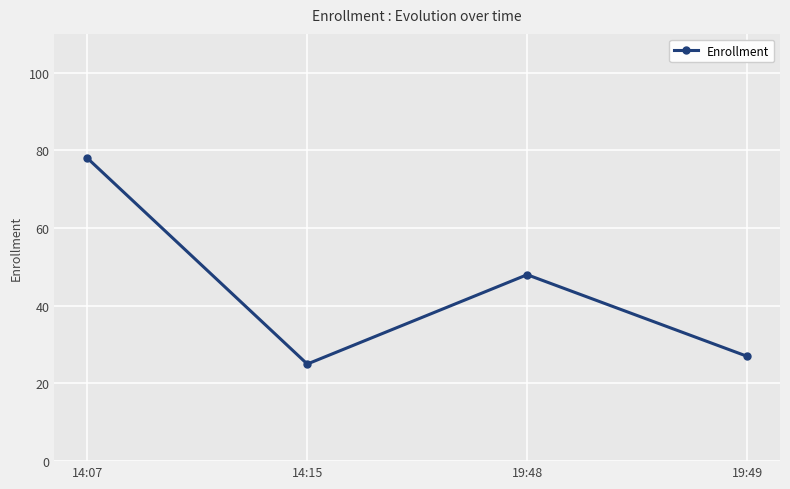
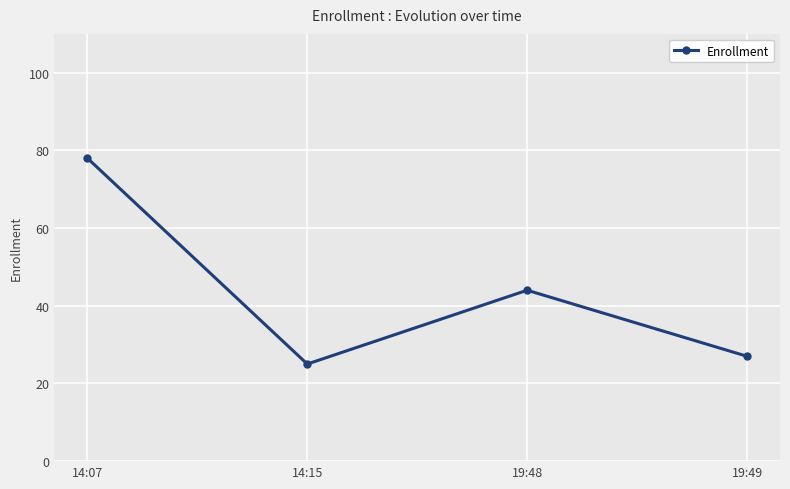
  {
    "14:07": 78,
    "14:15": 25,
-   "19:48": 48,
+   "19:48": 44,
    "19:49": 27
  }
